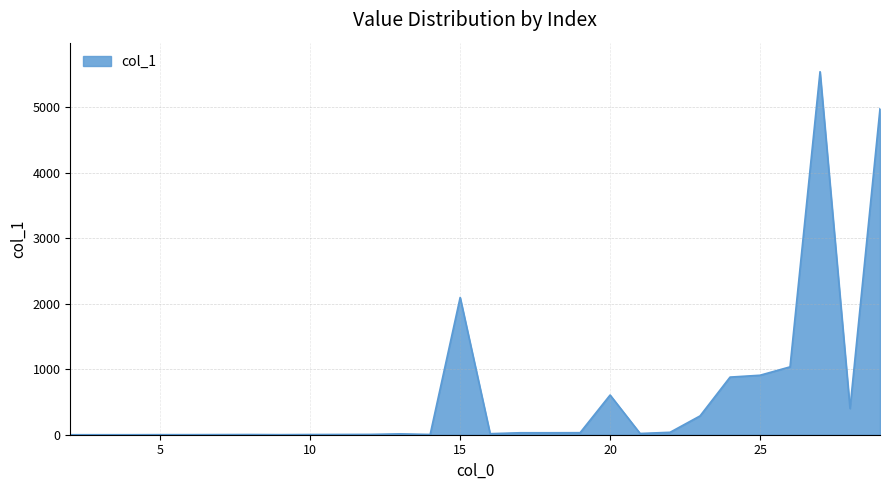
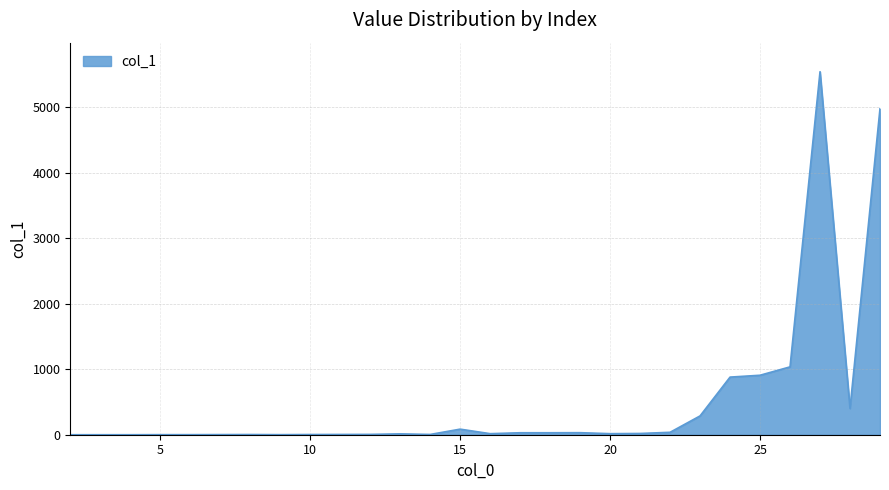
  {
    "5": 0,
    "10": 0,
-   "15": 2100,
-   "20": 600,
+   "15": 100,
+   "20": 0,
    "25": 900
  }
